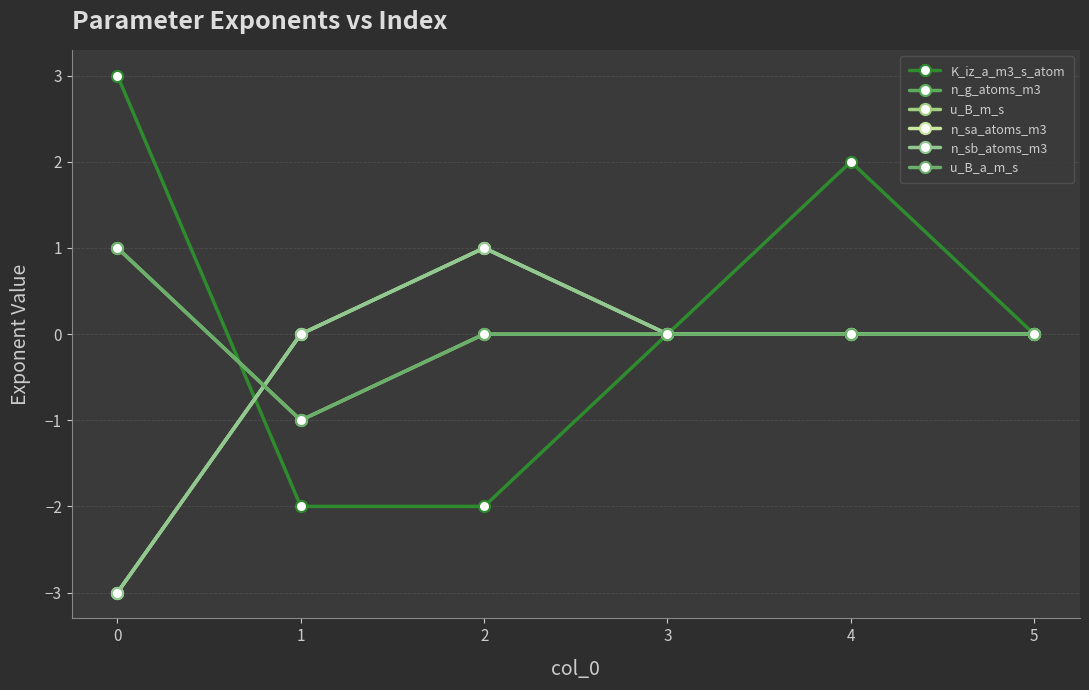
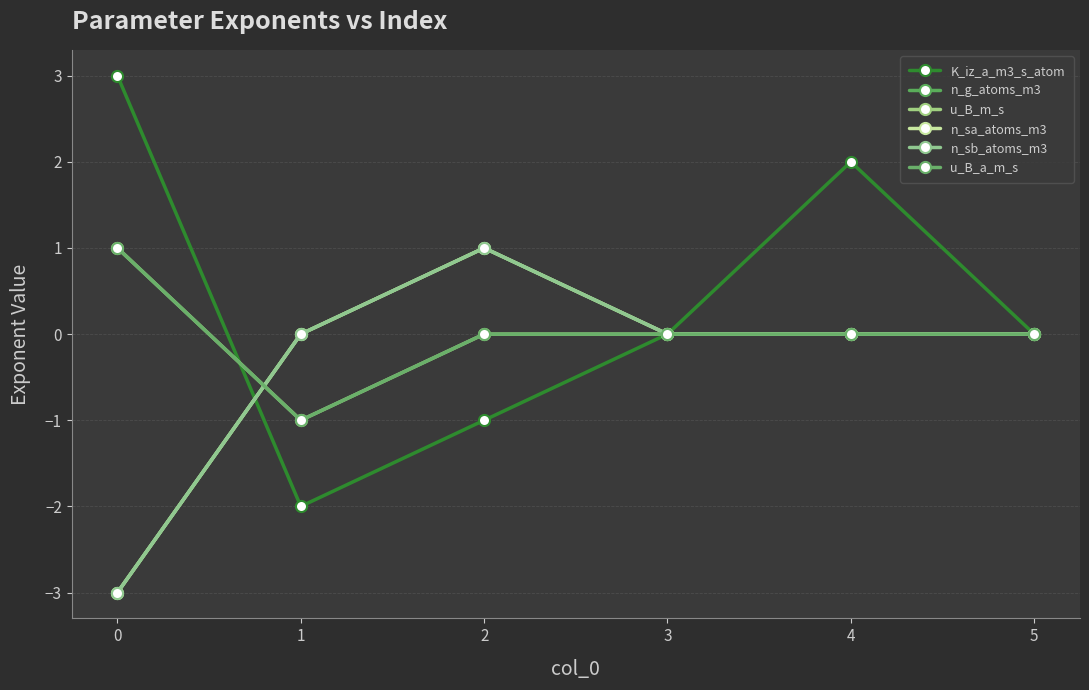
  {
    "K_iz_a_m3_s_atom": {
      "0": 3,
      "1": -2,
-     "2": -2,
+     "2": -1,
      "4": 2
    }
  }
